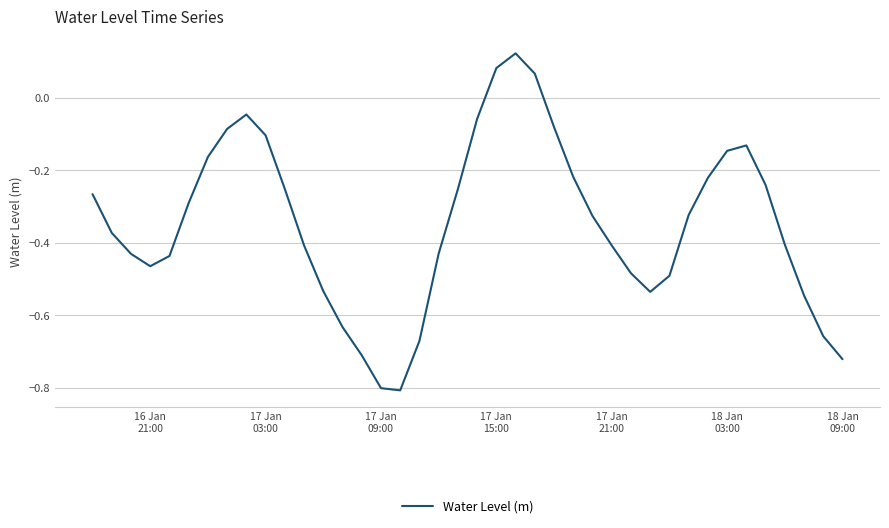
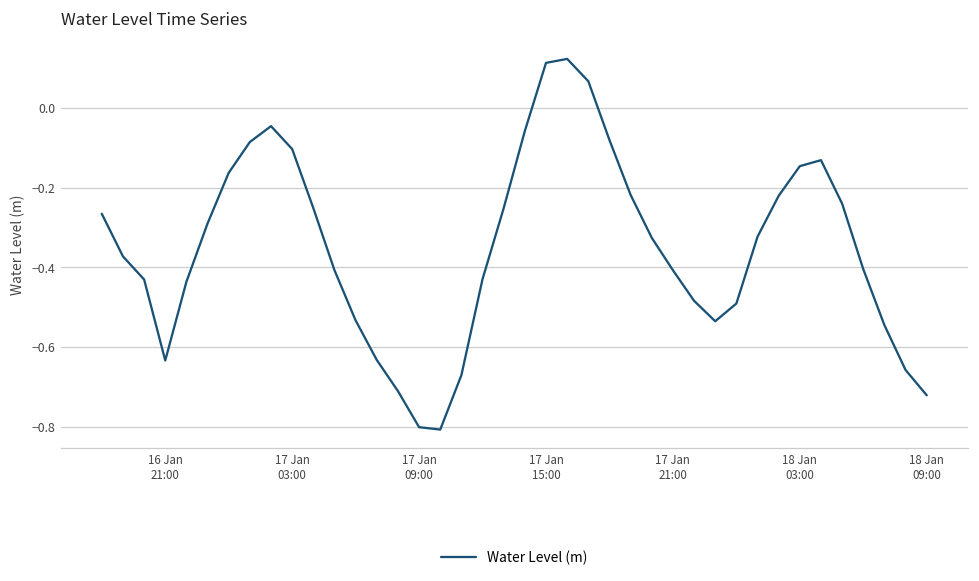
  {
-   "16 Jan 21:00": -0.46,
+   "16 Jan 21:00": -0.63,
    "17 Jan 03:00": -0.10,
    "17 Jan 09:00": -0.80,
-   "17 Jan 15:00": 0.08,
+   "17 Jan 15:00": 0.11,
    "17 Jan 21:00": -0.41,
    "18 Jan 03:00": -0.15,
    "18 Jan 09:00": -0.72
  }
